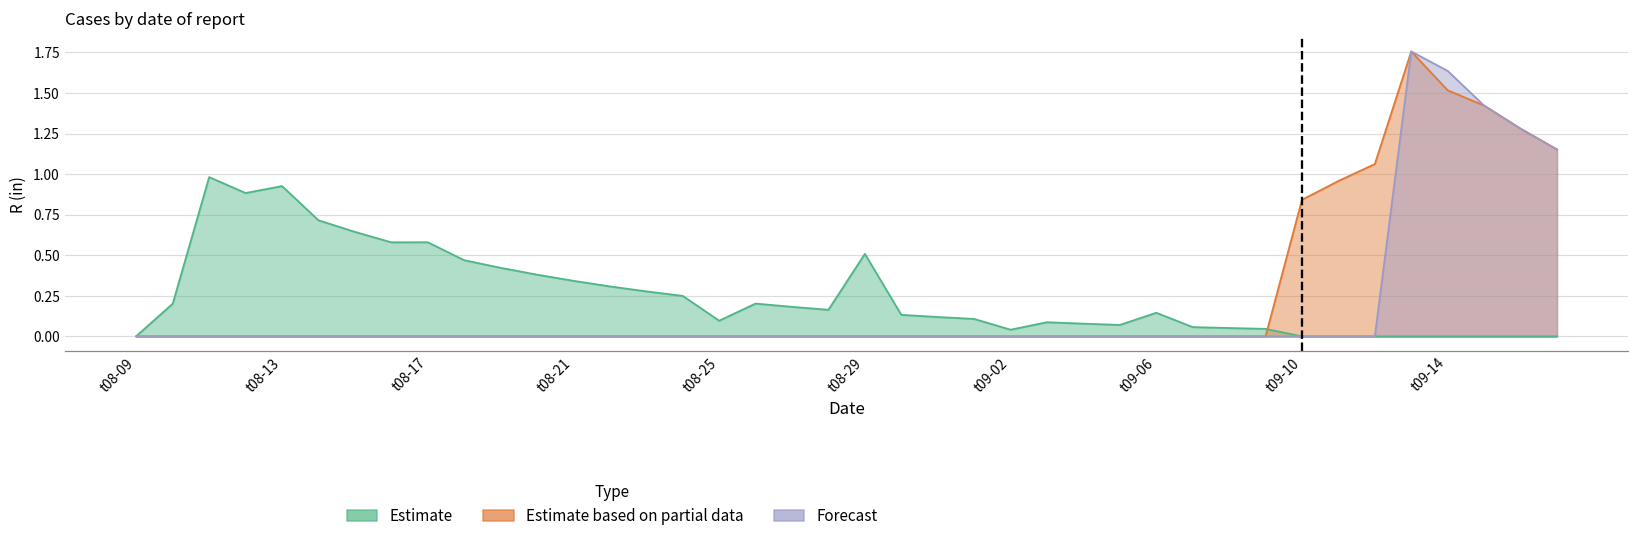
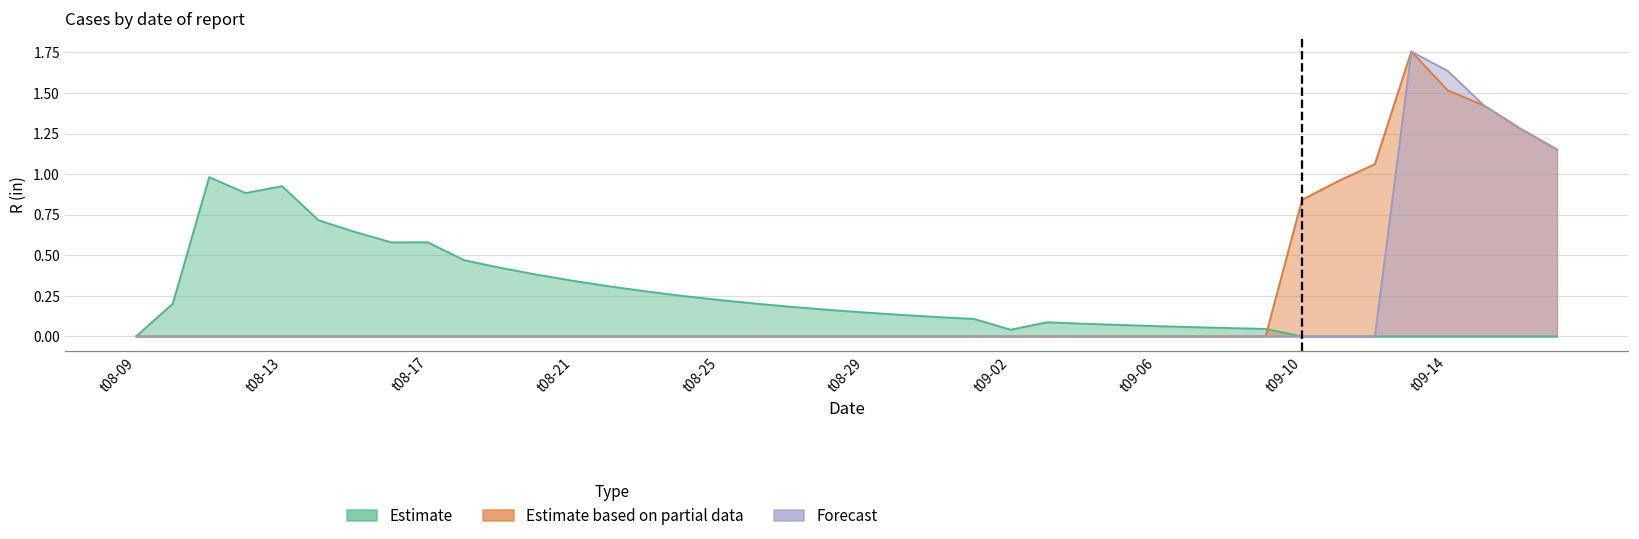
  {
    "Estimate": {
      "t08-13": 0.93,
      "t08-17": 0.58,
      "t08-21": 0.34,
-     "t08-25": 0.10,
-     "t08-29": 0.51,
+     "t08-25": 0.22,
+     "t08-29": 0.15,
      "t09-02": 0.04,
-     "t09-06": 0.15,
+     "t09-06": 0.06,
      "t09-14": 0.00
    },
    "Estimate based on partial data": {
      "t09-10": 0.84,
      "t09-14": 1.52
    },
    "Forecast": {
      "t09-14": 1.64
    }
  }
